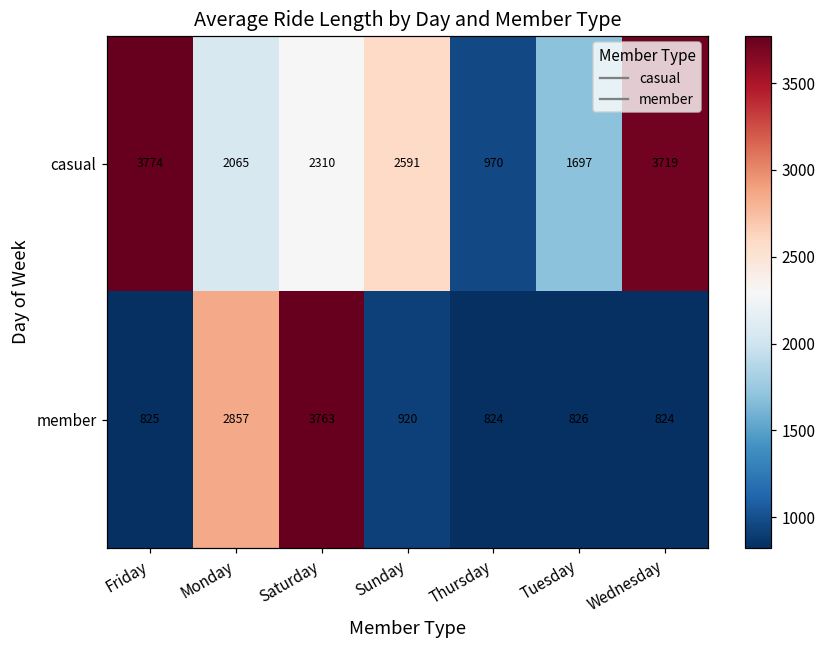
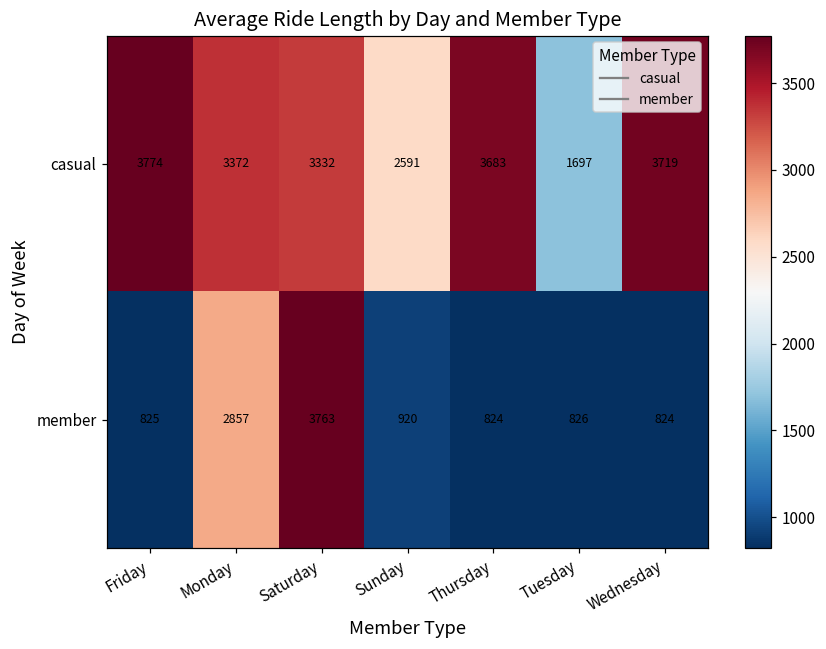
  {
    "casual": {
      "Friday": 3774,
-     "Monday": 2065,
-     "Saturday": 2310,
+     "Monday": 3372,
+     "Saturday": 3332,
      "Sunday": 2591,
-     "Thursday": 970,
+     "Thursday": 3683,
      "Tuesday": 1697,
      "Wednesday": 3719
    },
    "member": {
      "Friday": 825,
      "Monday": 2857,
      "Saturday": 3763,
      "Sunday": 920,
      "Thursday": 824,
      "Tuesday": 826,
      "Wednesday": 824
    }
  }
